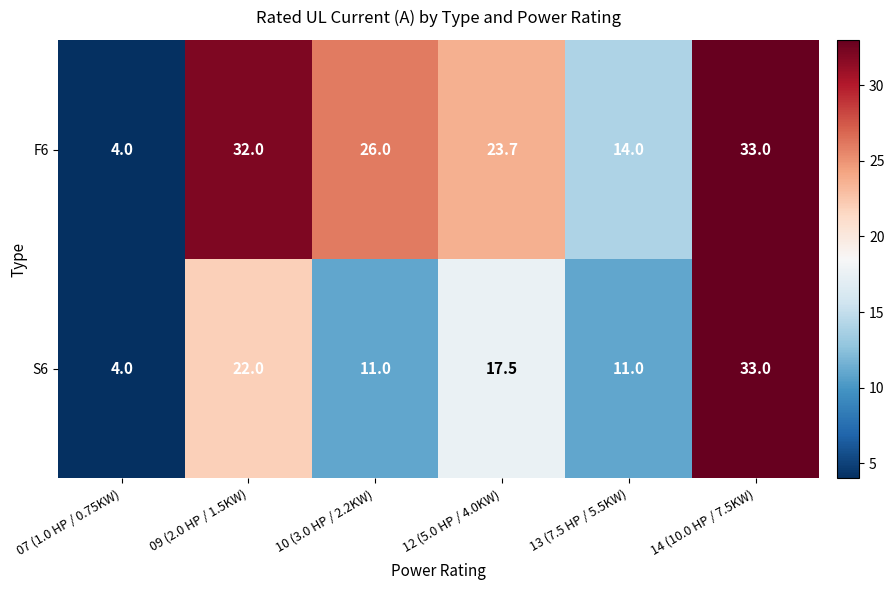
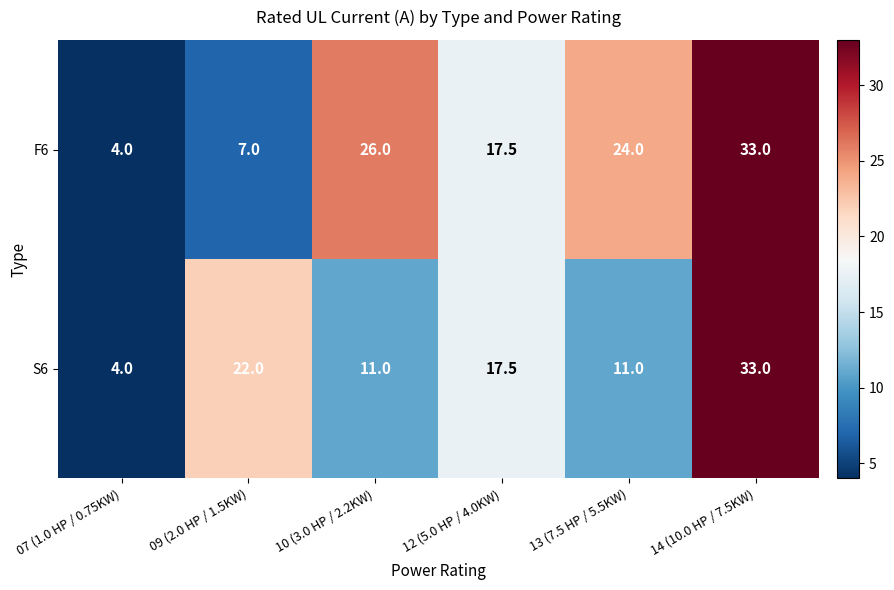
  {
    "F6": {
      "07 (1.0 HP / 0.75KW)": 4.0,
-     "09 (2.0 HP / 1.5KW)": 32.0,
+     "09 (2.0 HP / 1.5KW)": 7.0,
      "10 (3.0 HP / 2.2KW)": 26.0,
-     "12 (5.0 HP / 4.0KW)": 23.7,
-     "13 (7.5 HP / 5.5KW)": 14.0,
+     "12 (5.0 HP / 4.0KW)": 17.5,
+     "13 (7.5 HP / 5.5KW)": 24.0,
      "14 (10.0 HP / 7.5KW)": 33.0
    },
    "S6": {
      "07 (1.0 HP / 0.75KW)": 4.0,
      "09 (2.0 HP / 1.5KW)": 22.0,
      "10 (3.0 HP / 2.2KW)": 11.0,
      "12 (5.0 HP / 4.0KW)": 17.5,
      "13 (7.5 HP / 5.5KW)": 11.0,
      "14 (10.0 HP / 7.5KW)": 33.0
    }
  }
